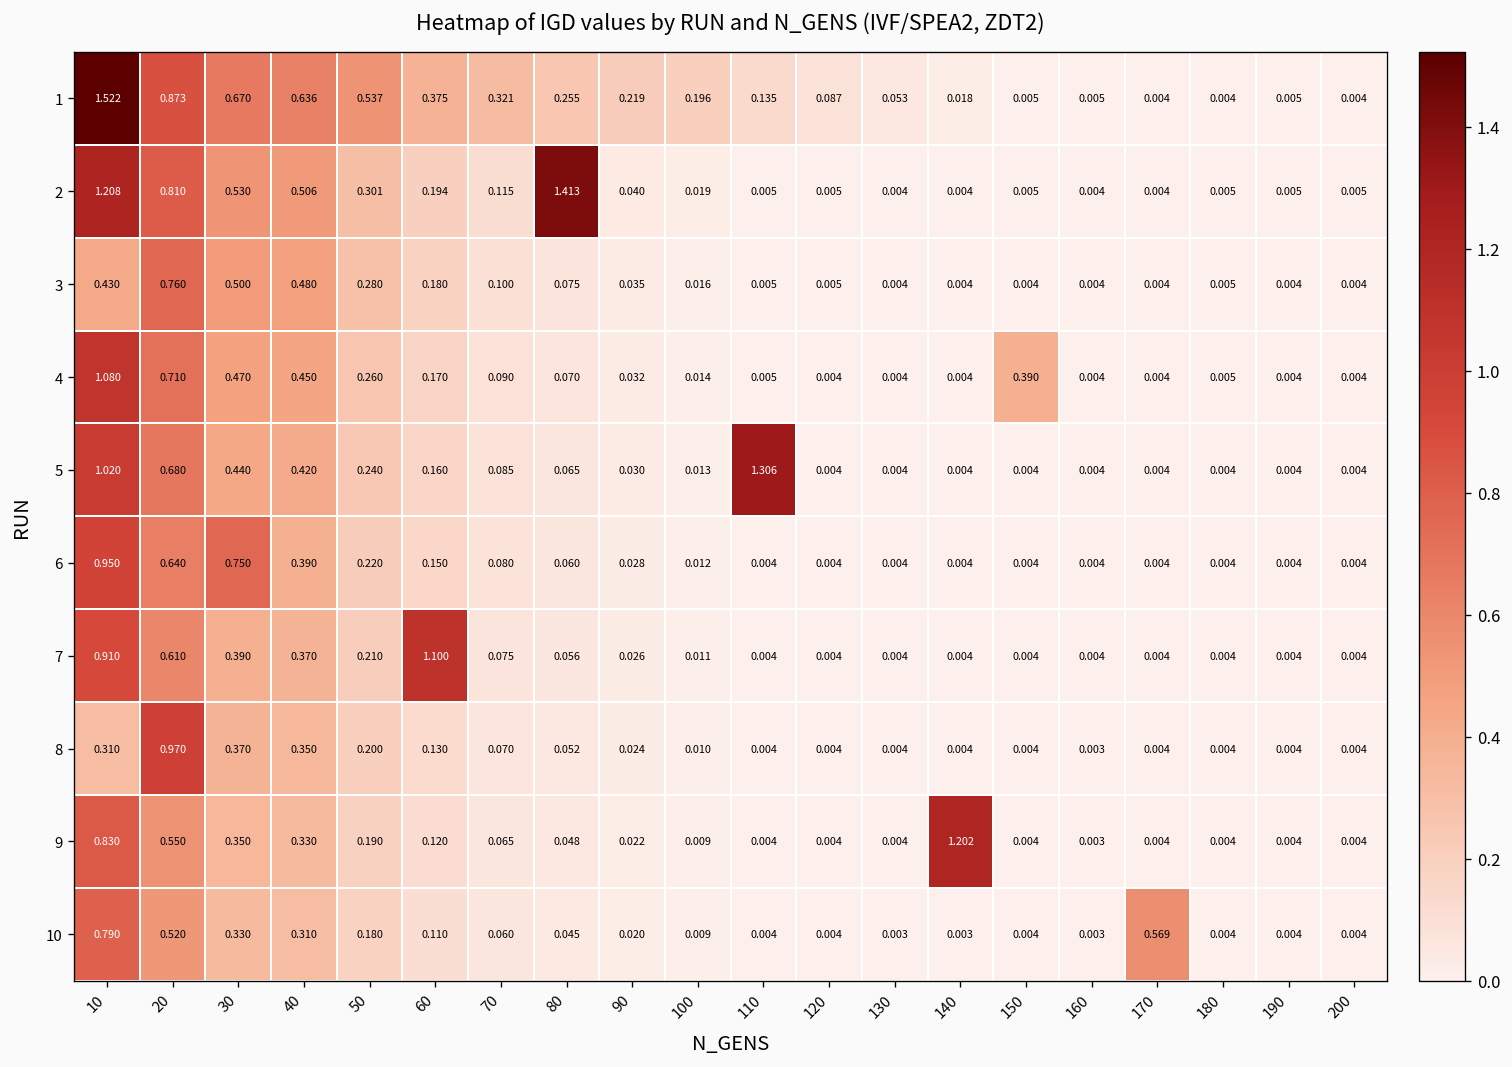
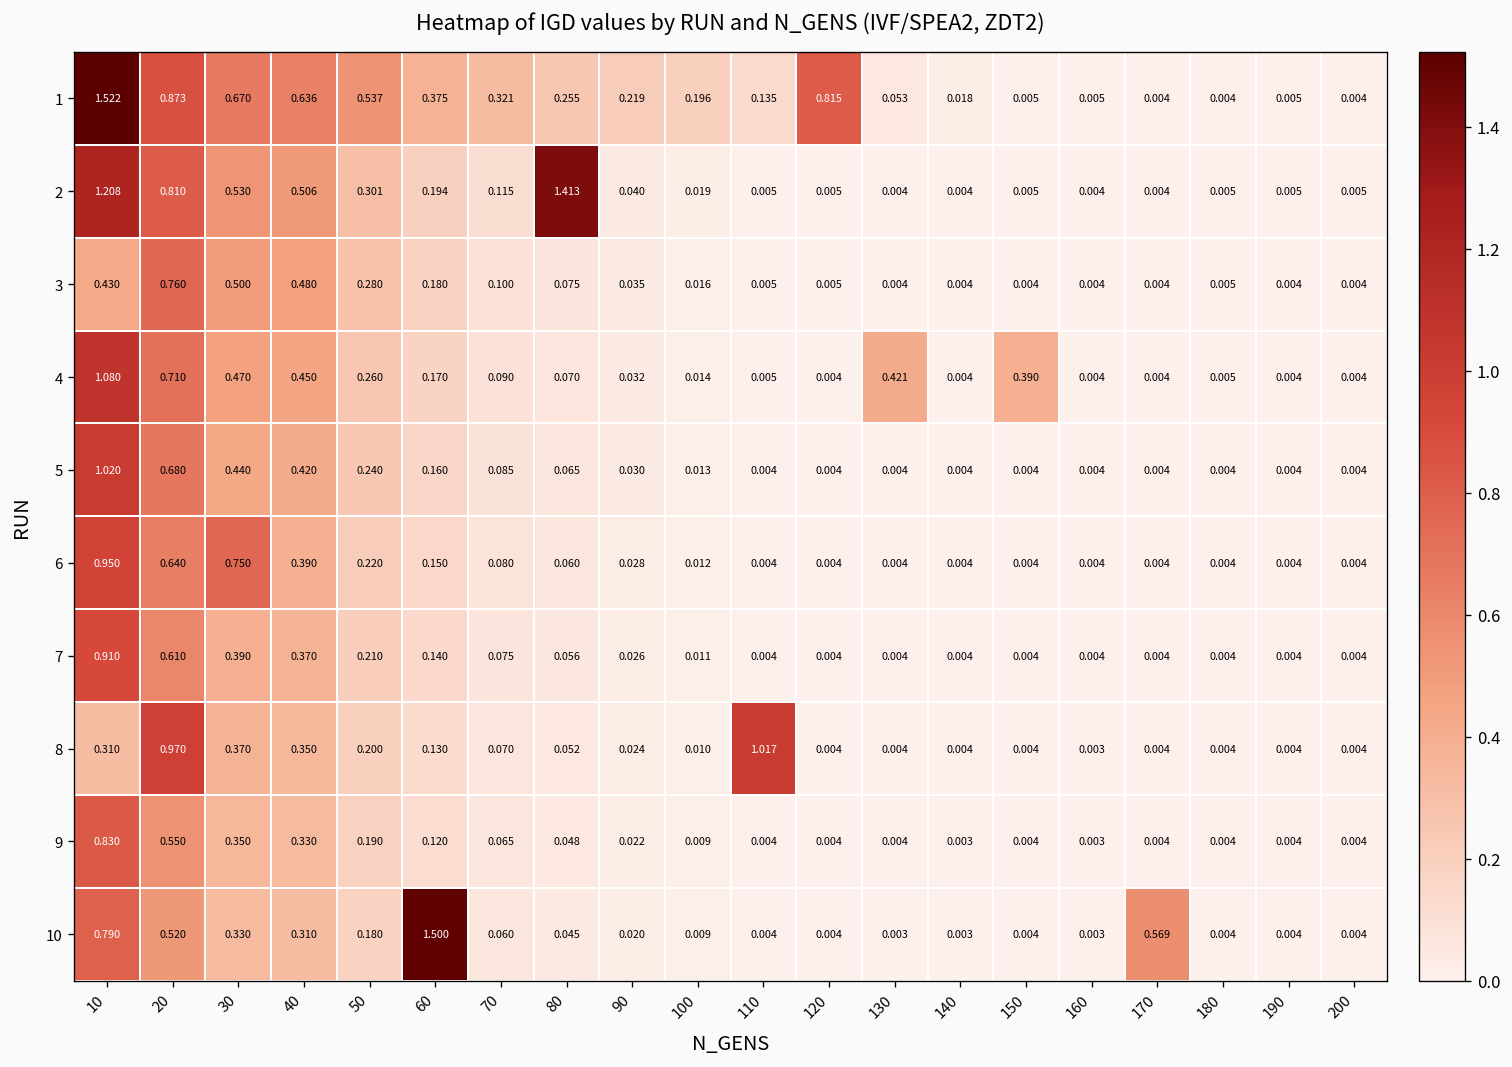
  {
    "1": {
      "10": 1.522,
      "20": 0.873,
      "30": 0.670,
      "40": 0.636,
      "50": 0.537,
      "60": 0.375,
      "70": 0.321,
      "80": 0.255,
      "90": 0.219,
      "100": 0.196,
      "110": 0.135,
-     "120": 0.087,
+     "120": 0.815,
      "130": 0.053,
      "140": 0.018,
      "150": 0.005,
      "160": 0.005,
      "170": 0.004,
      "180": 0.004,
      "190": 0.005,
      "200": 0.004
    },
    "2": {
      "10": 1.208,
      "20": 0.810,
      "30": 0.530,
      "40": 0.506,
      "50": 0.301,
      "60": 0.194,
      "70": 0.115,
      "80": 1.413,
      "90": 0.040,
      "100": 0.019,
      "110": 0.005,
      "120": 0.005,
      "130": 0.004,
      "140": 0.004,
      "150": 0.005,
      "160": 0.004,
      "170": 0.004,
      "180": 0.005,
      "190": 0.005,
      "200": 0.005
    },
    "3": {
      "10": 0.430,
      "20": 0.760,
      "30": 0.500,
      "40": 0.480,
      "50": 0.280,
      "60": 0.180,
      "70": 0.100,
      "80": 0.075,
      "90": 0.035,
      "100": 0.016,
      "110": 0.005,
      "120": 0.005,
      "130": 0.004,
      "140": 0.004,
      "150": 0.004,
      "160": 0.004,
      "170": 0.004,
      "180": 0.005,
      "190": 0.004,
      "200": 0.004
    },
    "4": {
      "10": 1.080,
      "20": 0.710,
      "30": 0.470,
      "40": 0.450,
      "50": 0.260,
      "60": 0.170,
      "70": 0.090,
      "80": 0.070,
      "90": 0.032,
      "100": 0.014,
      "110": 0.005,
      "120": 0.004,
-     "130": 0.004,
+     "130": 0.421,
      "140": 0.004,
      "150": 0.390,
      "160": 0.004,
      "170": 0.004,
      "180": 0.005,
      "190": 0.004,
      "200": 0.004
    },
    "5": {
      "10": 1.020,
      "20": 0.680,
      "30": 0.440,
      "40": 0.420,
      "50": 0.240,
      "60": 0.160,
      "70": 0.085,
      "80": 0.065,
      "90": 0.030,
      "100": 0.013,
-     "110": 1.306,
+     "110": 0.004,
      "120": 0.004,
      "130": 0.004,
      "140": 0.004,
      "150": 0.004,
      "160": 0.004,
      "170": 0.004,
      "180": 0.004,
      "190": 0.004,
      "200": 0.004
    },
    "6": {
      "10": 0.950,
      "20": 0.640,
      "30": 0.750,
      "40": 0.390,
      "50": 0.220,
      "60": 0.150,
      "70": 0.080,
      "80": 0.060,
      "90": 0.028,
      "100": 0.012,
      "110": 0.004,
      "120": 0.004,
      "130": 0.004,
      "140": 0.004,
      "150": 0.004,
      "160": 0.004,
      "170": 0.004,
      "180": 0.004,
      "190": 0.004,
      "200": 0.004
    },
    "7": {
      "10": 0.910,
      "20": 0.610,
      "30": 0.390,
      "40": 0.370,
      "50": 0.210,
-     "60": 1.100,
+     "60": 0.140,
      "70": 0.075,
      "80": 0.056,
      "90": 0.026,
      "100": 0.011,
      "110": 0.004,
      "120": 0.004,
      "130": 0.004,
      "140": 0.004,
      "150": 0.004,
      "160": 0.004,
      "170": 0.004,
      "180": 0.004,
      "190": 0.004,
      "200": 0.004
    },
    "8": {
      "10": 0.310,
      "20": 0.970,
      "30": 0.370,
      "40": 0.350,
      "50": 0.200,
      "60": 0.130,
      "70": 0.070,
      "80": 0.052,
      "90": 0.024,
      "100": 0.010,
-     "110": 0.004,
+     "110": 1.017,
      "120": 0.004,
      "130": 0.004,
      "140": 0.004,
      "150": 0.004,
      "160": 0.003,
      "170": 0.004,
      "180": 0.004,
      "190": 0.004,
      "200": 0.004
    },
    "9": {
      "10": 0.830,
      "20": 0.550,
      "30": 0.350,
      "40": 0.330,
      "50": 0.190,
      "60": 0.120,
      "70": 0.065,
      "80": 0.048,
      "90": 0.022,
      "100": 0.009,
      "110": 0.004,
      "120": 0.004,
      "130": 0.004,
-     "140": 1.202,
+     "140": 0.003,
      "150": 0.004,
      "160": 0.003,
      "170": 0.004,
      "180": 0.004,
      "190": 0.004,
      "200": 0.004
    },
    "10": {
      "10": 0.790,
      "20": 0.520,
      "30": 0.330,
      "40": 0.310,
      "50": 0.180,
-     "60": 0.110,
+     "60": 1.500,
      "70": 0.060,
      "80": 0.045,
      "90": 0.020,
      "100": 0.009,
      "110": 0.004,
      "120": 0.004,
      "130": 0.003,
      "140": 0.003,
      "150": 0.004,
      "160": 0.003,
      "170": 0.569,
      "180": 0.004,
      "190": 0.004,
      "200": 0.004
    }
  }
